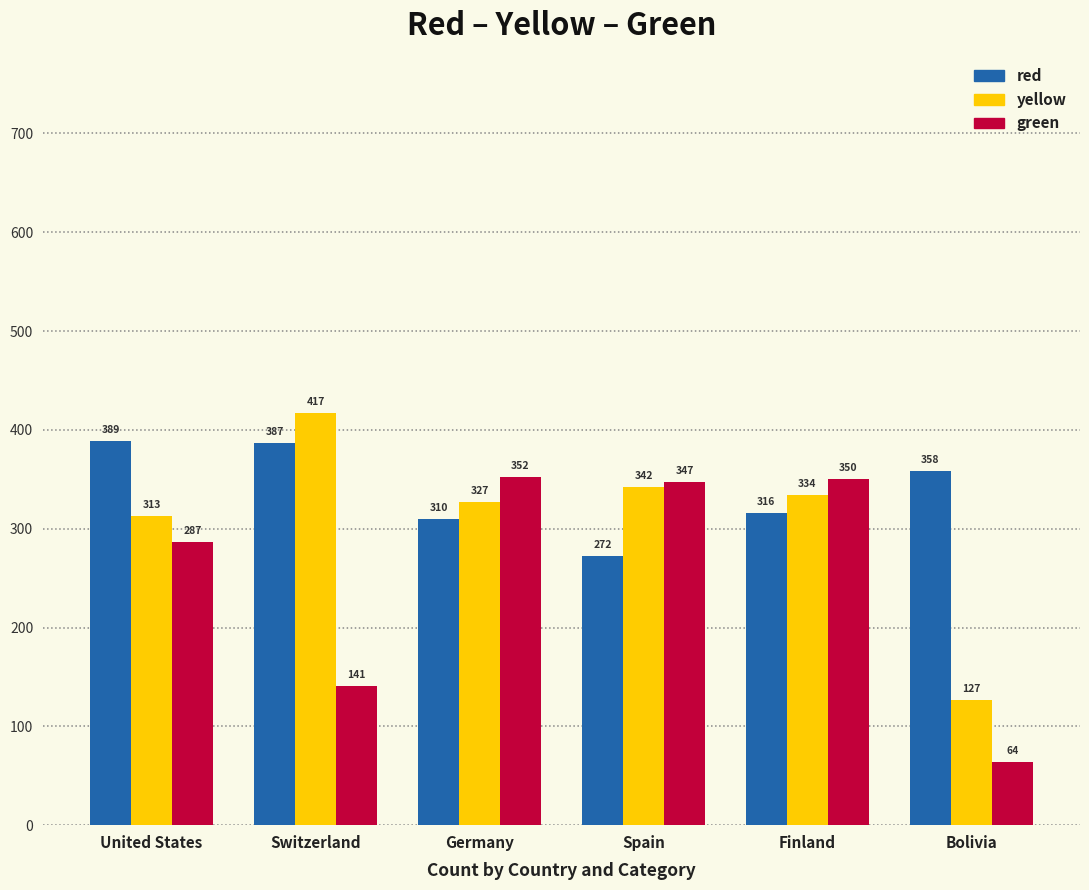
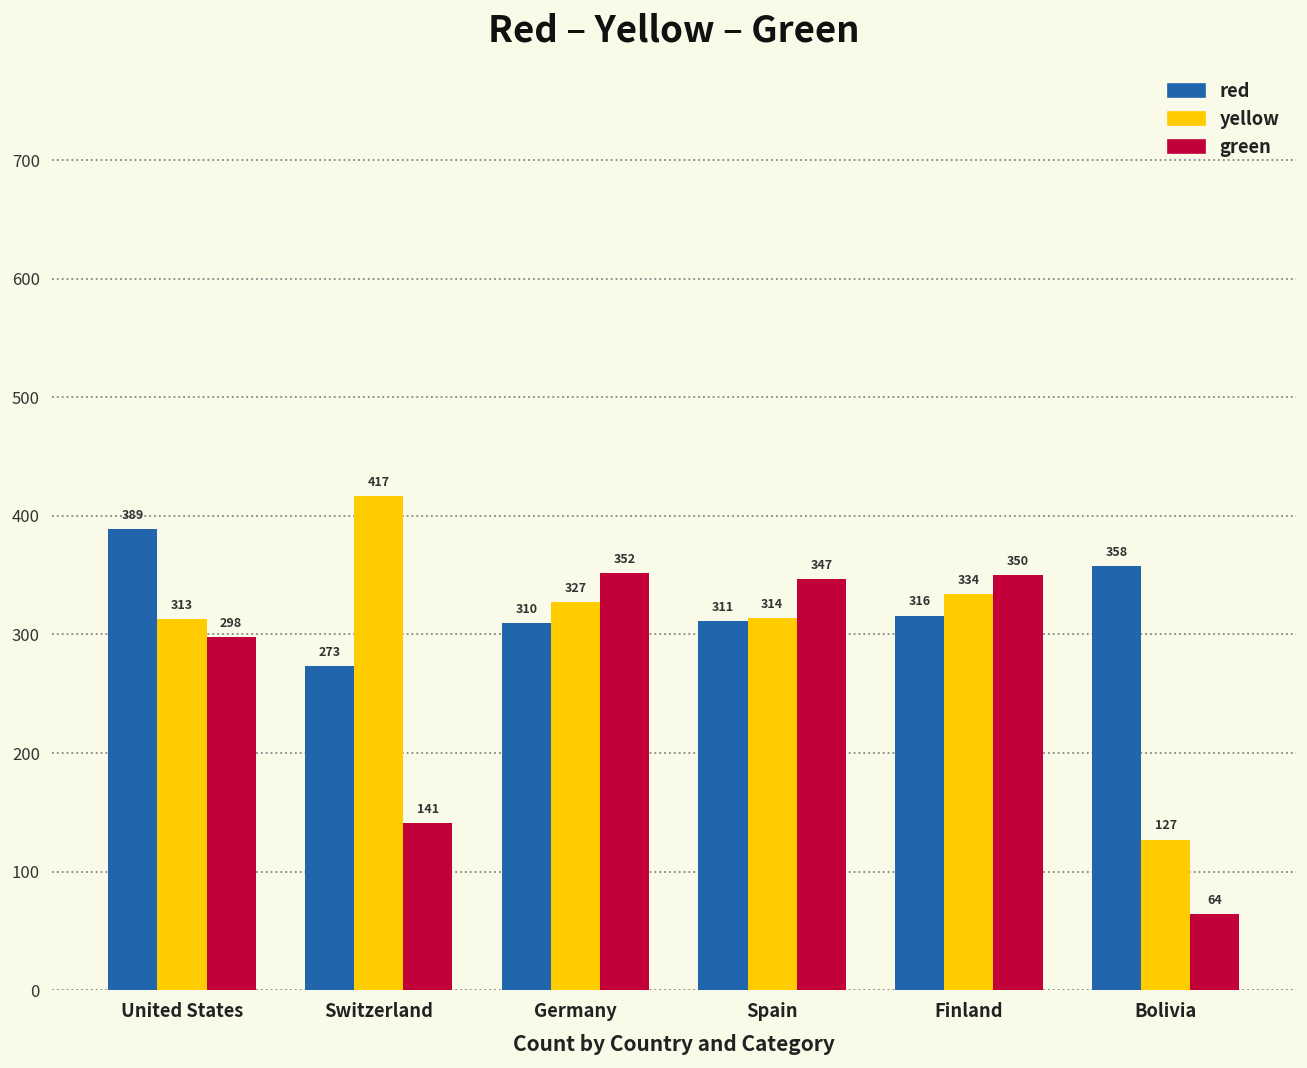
  {
    "red": {
      "United States": 389,
-     "Switzerland": 387,
+     "Switzerland": 273,
      "Germany": 310,
-     "Spain": 272,
+     "Spain": 311,
      "Finland": 316,
      "Bolivia": 358
    },
    "yellow": {
      "United States": 313,
      "Switzerland": 417,
      "Germany": 327,
-     "Spain": 342,
+     "Spain": 314,
      "Finland": 334,
      "Bolivia": 127
    },
    "green": {
-     "United States": 287,
+     "United States": 298,
      "Switzerland": 141,
      "Germany": 352,
      "Spain": 347,
      "Finland": 350,
      "Bolivia": 64
    }
  }
